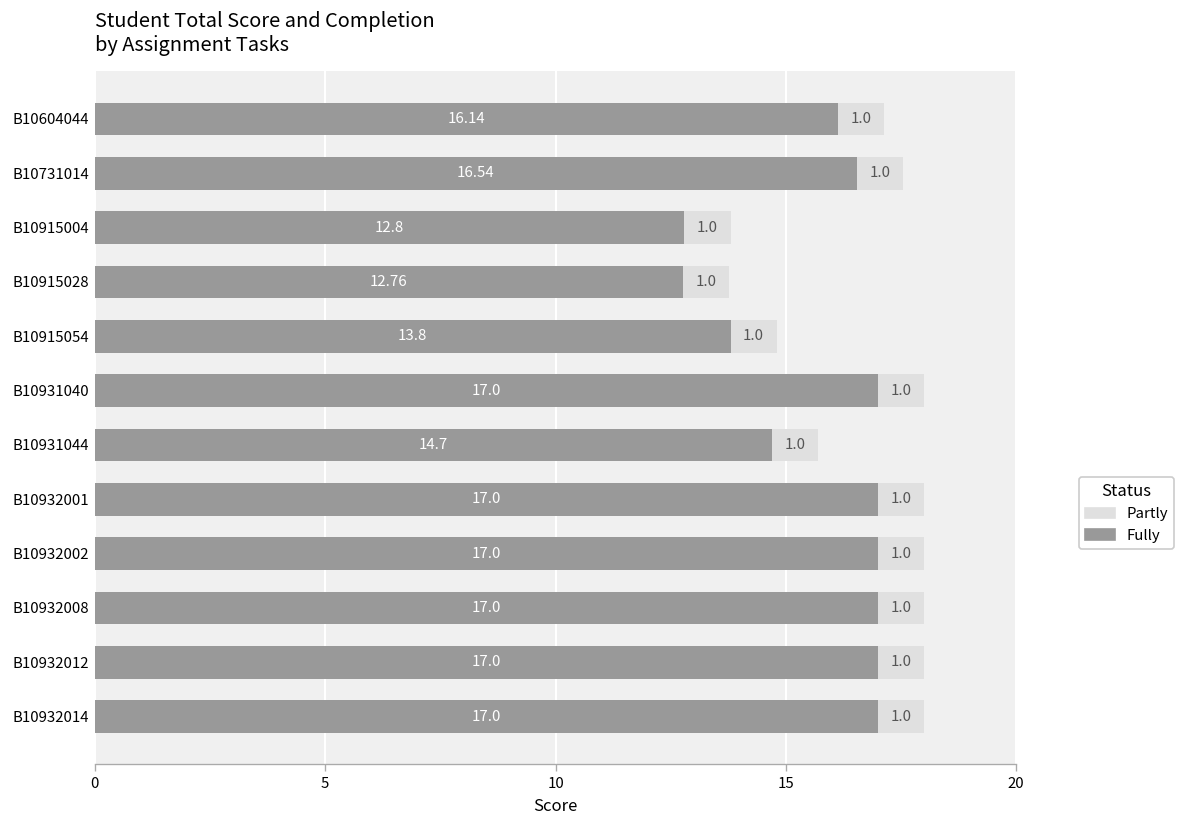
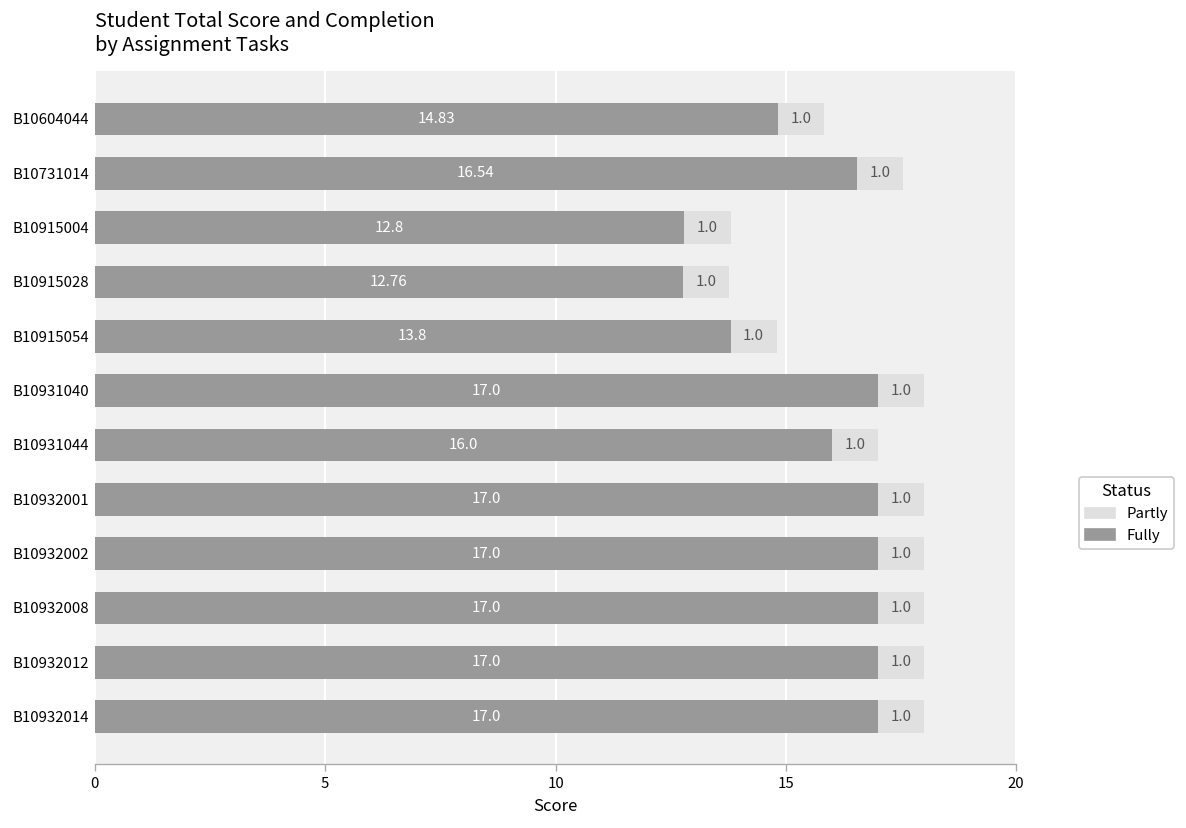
  {
    "Fully": {
-     "B10604044": 16.14,
+     "B10604044": 14.83,
      "B10731014": 16.54,
      "B10915004": 12.8,
      "B10915028": 12.76,
      "B10915054": 13.8,
      "B10931040": 17.0,
-     "B10931044": 14.7,
+     "B10931044": 16.0,
      "B10932001": 17.0,
      "B10932002": 17.0,
      "B10932008": 17.0,
      "B10932012": 17.0,
      "B10932014": 17.0
    },
    "Partly": {
      "B10604044": 1.0,
      "B10731014": 1.0,
      "B10915004": 1.0,
      "B10915028": 1.0,
      "B10915054": 1.0,
      "B10931040": 1.0,
      "B10931044": 1.0,
      "B10932001": 1.0,
      "B10932002": 1.0,
      "B10932008": 1.0,
      "B10932012": 1.0,
      "B10932014": 1.0
    }
  }
